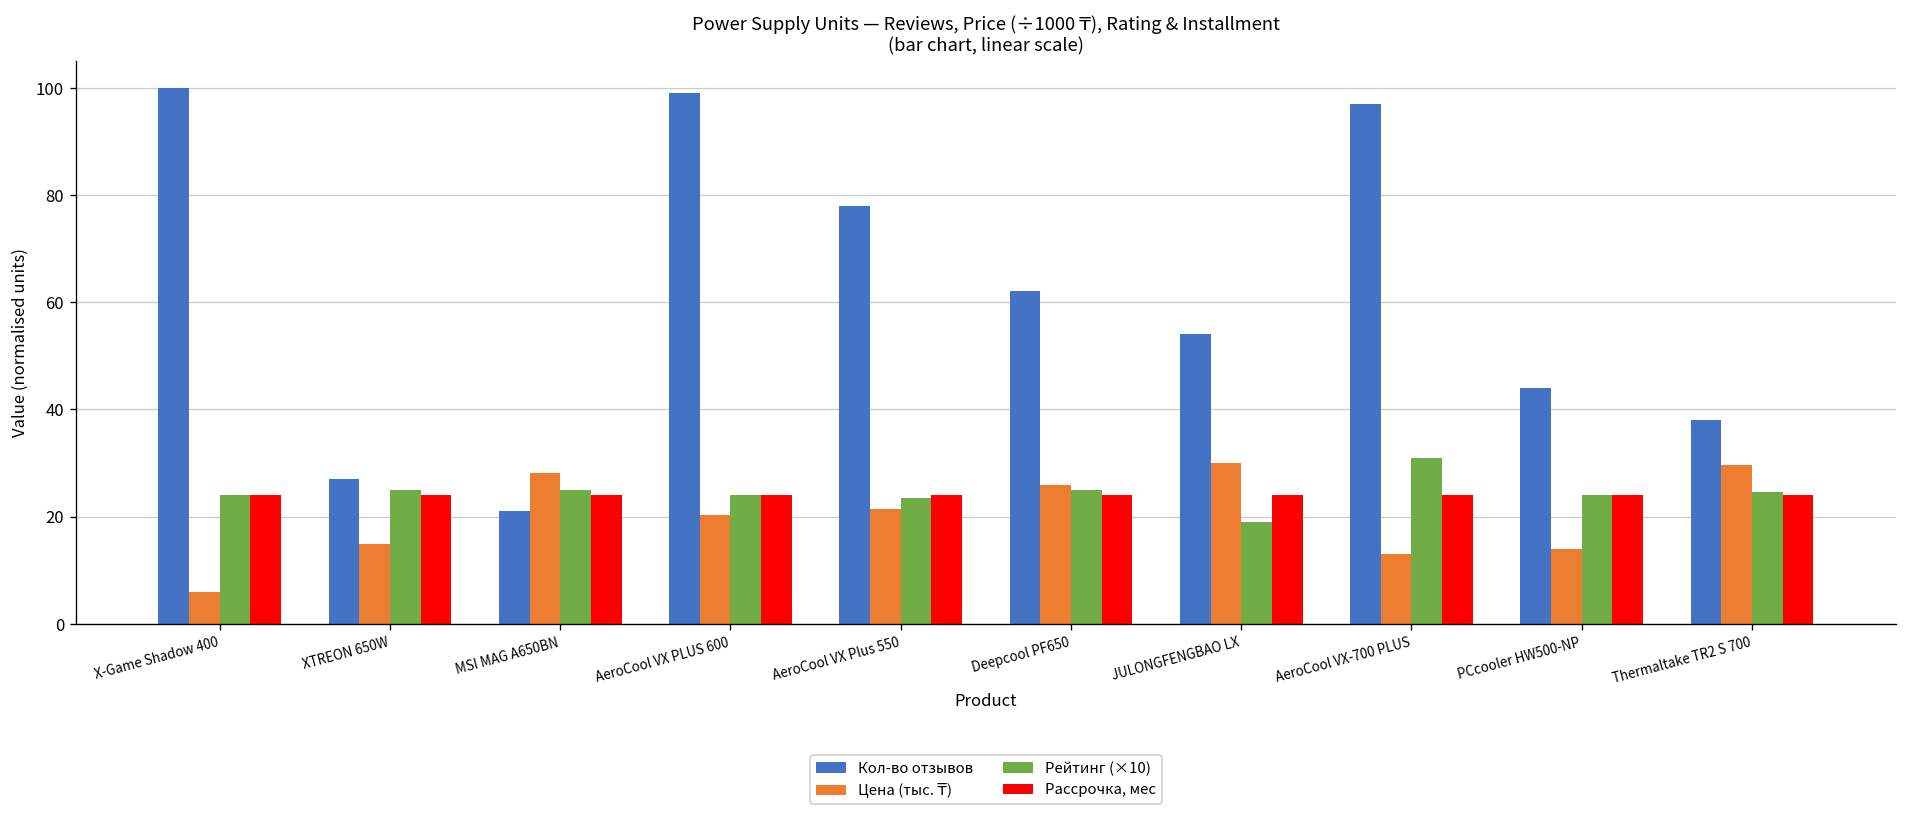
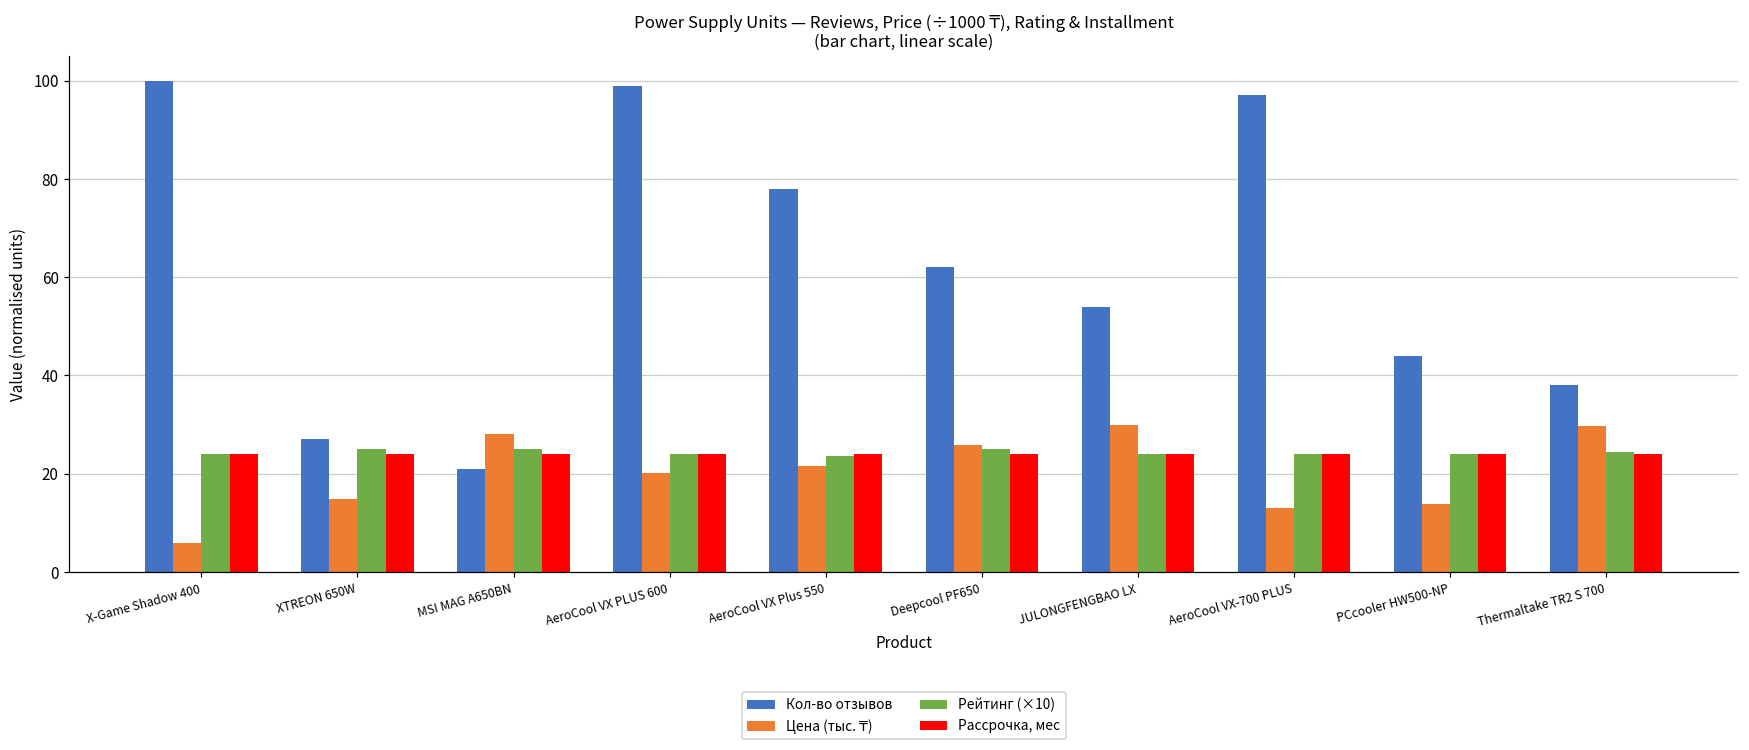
  {
    "Кол-во отзывов": {
      "X-Game Shadow 400": 100,
      "XTREON 650W": 27,
      "MSI MAG A650BN": 21,
      "AeroCool VX PLUS 600": 99,
      "AeroCool VX Plus 550": 78,
      "Deepcool PF650": 62,
      "JULONGFENGBAO LX": 54,
      "AeroCool VX-700 PLUS": 97,
      "PCcooler HW500-NP": 44,
      "Thermaltake TR2 S 700": 38
    },
    "Цена (тыс. ₸)": {
      "X-Game Shadow 400": 6,
      "XTREON 650W": 15,
      "MSI MAG A650BN": 28,
      "AeroCool VX PLUS 600": 20,
      "AeroCool VX Plus 550": 22,
      "Deepcool PF650": 26,
      "JULONGFENGBAO LX": 30,
      "AeroCool VX-700 PLUS": 13,
      "PCcooler HW500-NP": 14,
      "Thermaltake TR2 S 700": 30
    },
    "Рейтинг (×10)": {
      "X-Game Shadow 400": 24,
      "XTREON 650W": 25,
      "MSI MAG A650BN": 25,
      "AeroCool VX PLUS 600": 24,
      "AeroCool VX Plus 550": 24,
      "Deepcool PF650": 25,
-     "JULONGFENGBAO LX": 19,
-     "AeroCool VX-700 PLUS": 31,
+     "JULONGFENGBAO LX": 24,
+     "AeroCool VX-700 PLUS": 24,
      "PCcooler HW500-NP": 24,
      "Thermaltake TR2 S 700": 25
    },
    "Рассрочка, мес": {
      "X-Game Shadow 400": 24,
      "XTREON 650W": 24,
      "MSI MAG A650BN": 24,
      "AeroCool VX PLUS 600": 24,
      "AeroCool VX Plus 550": 24,
      "Deepcool PF650": 24,
      "JULONGFENGBAO LX": 24,
      "AeroCool VX-700 PLUS": 24,
      "PCcooler HW500-NP": 24,
      "Thermaltake TR2 S 700": 24
    }
  }
